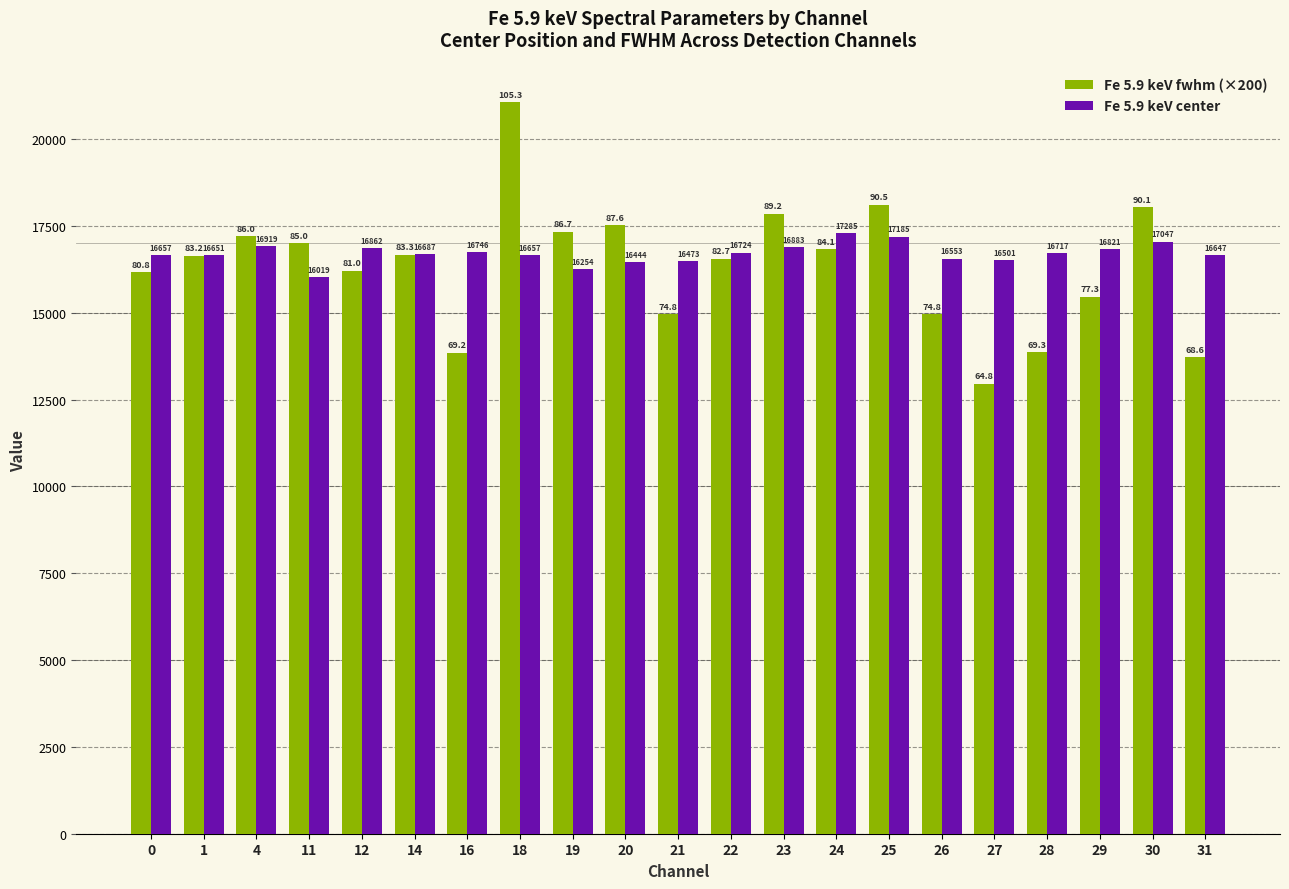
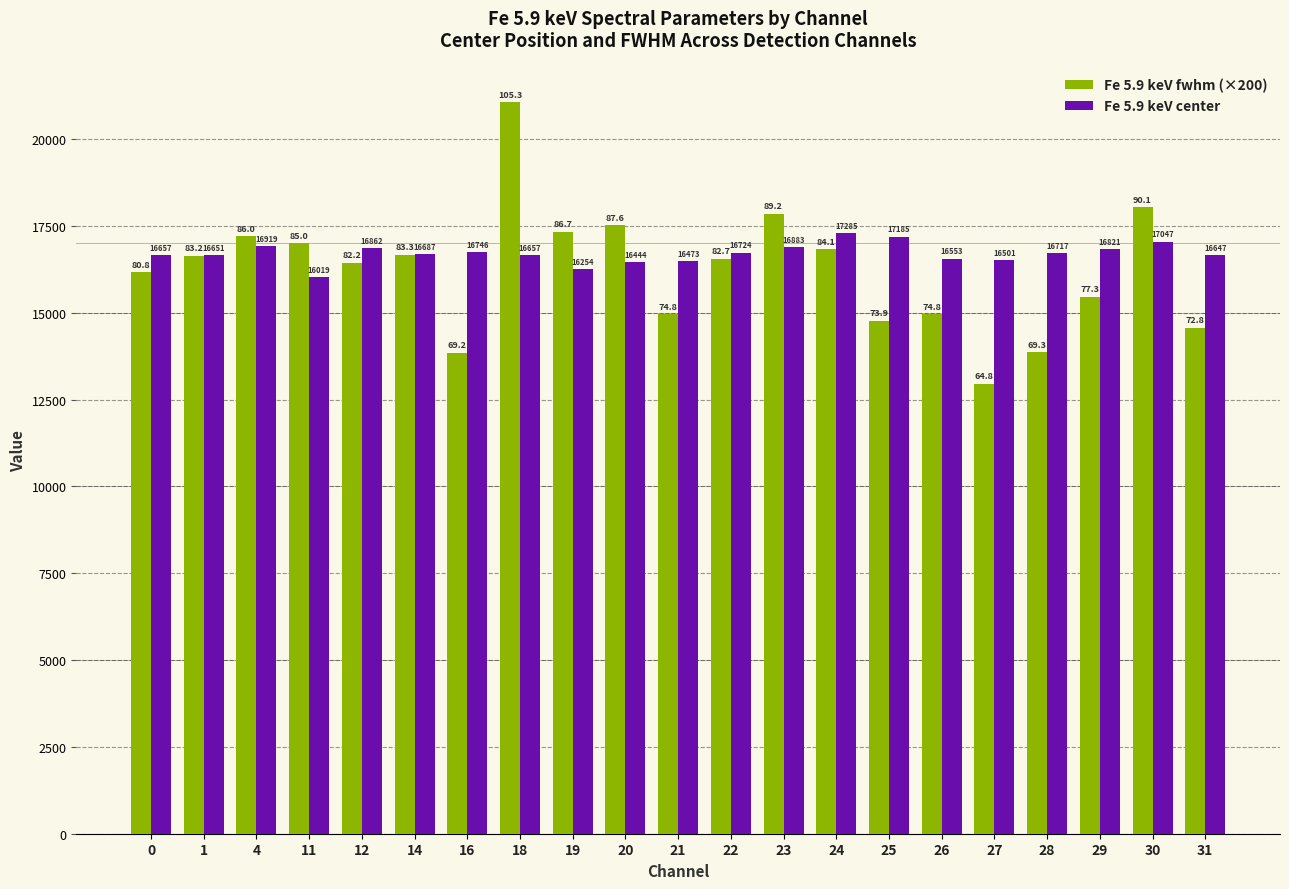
  {
    "Fe 5.9 keV fwhm (×200)": {
-     "12": 81.0,
-     "25": 90.5,
-     "31": 68.6
+     "12": 82.2,
+     "25": 73.9,
+     "31": 72.8
    },
    "Fe 5.9 keV center": {
      "0": 16657,
      "4": 16919,
      "12": 16862,
      "16": 16746,
      "18": 16657,
      "20": 16444,
      "22": 16724,
      "26": 16553,
      "29": 16821,
      "30": 17047
    }
  }
